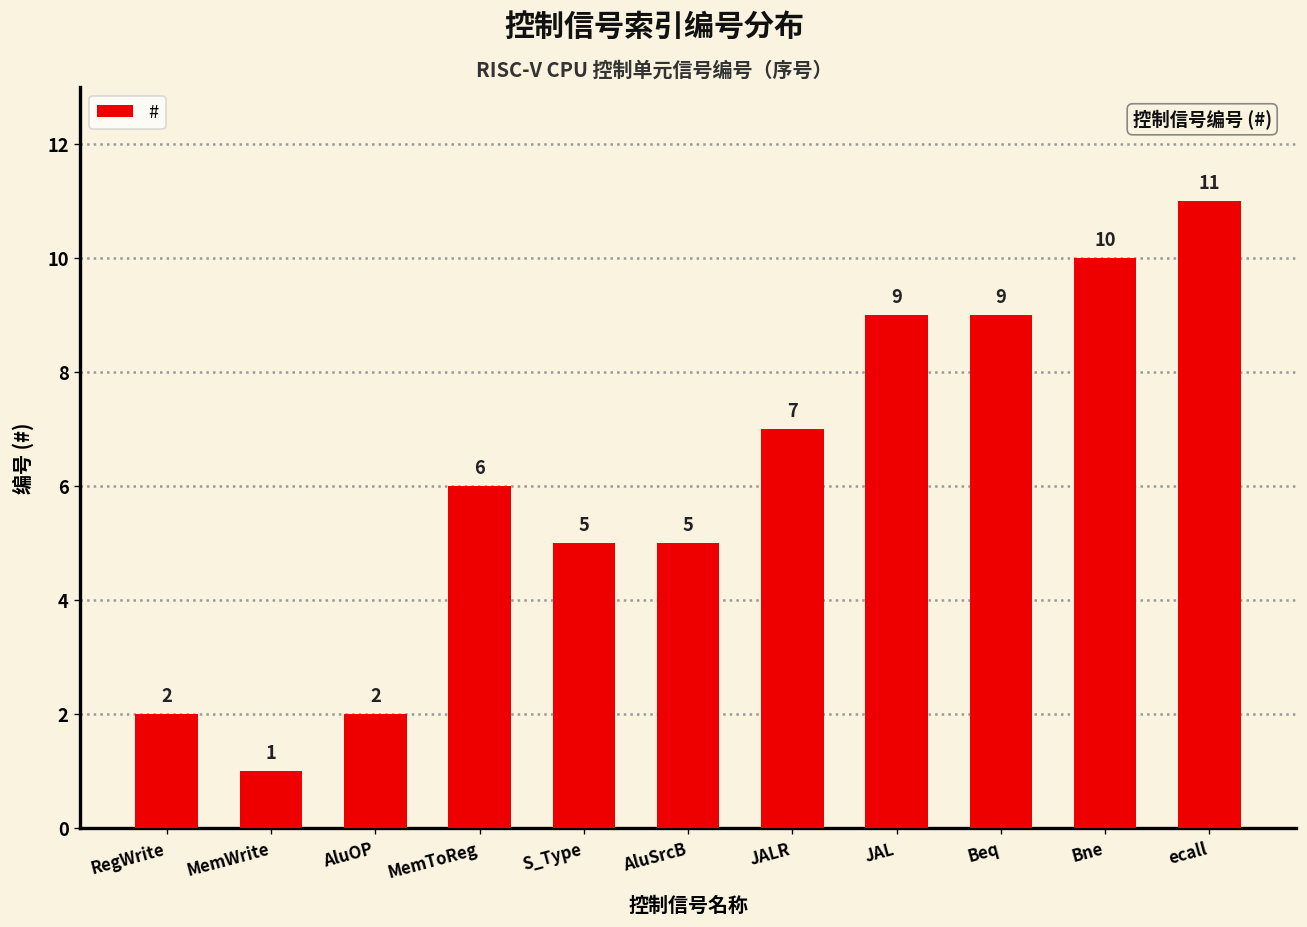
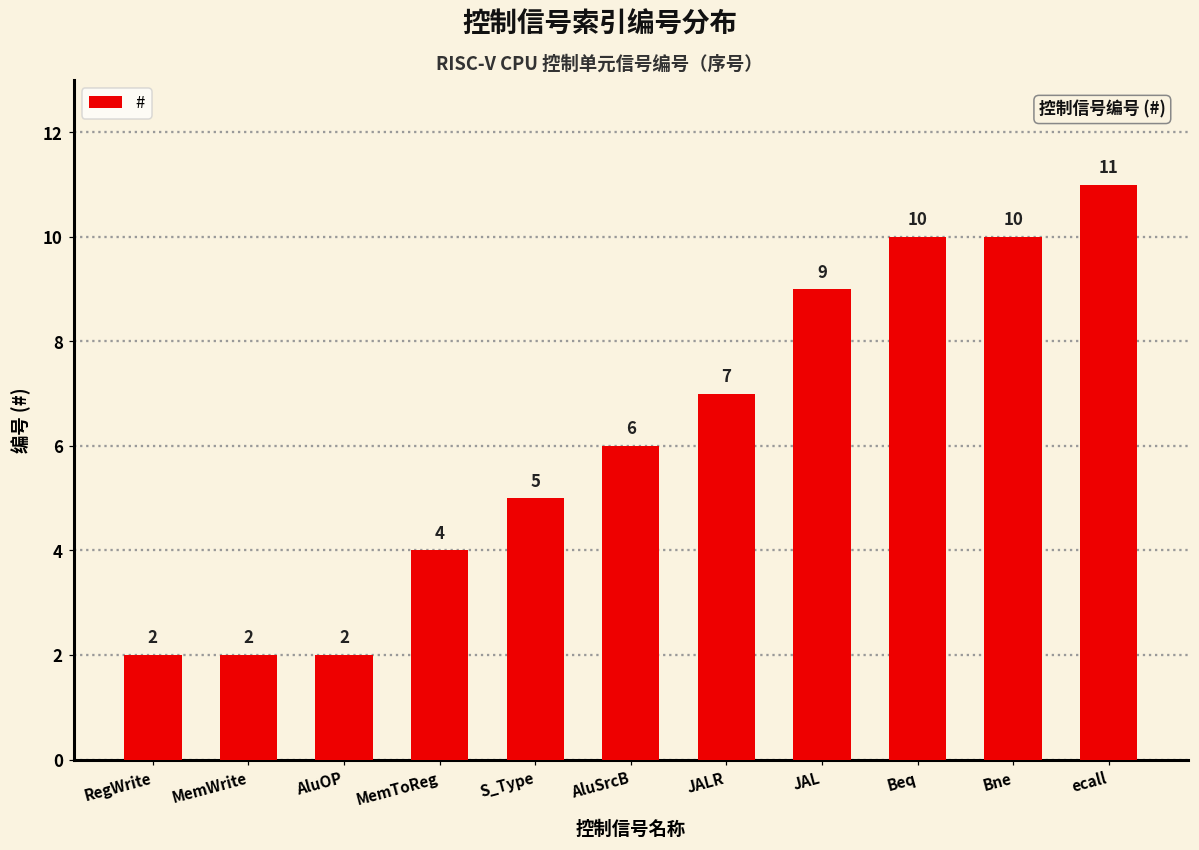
  {
    "RegWrite": 2,
-   "MemWrite": 1,
+   "MemWrite": 2,
    "AluOP": 2,
-   "MemToReg": 6,
+   "MemToReg": 4,
    "S_Type": 5,
-   "AluSrcB": 5,
+   "AluSrcB": 6,
    "JALR": 7,
    "JAL": 9,
-   "Beq": 9,
+   "Beq": 10,
    "Bne": 10,
    "ecall": 11
  }
